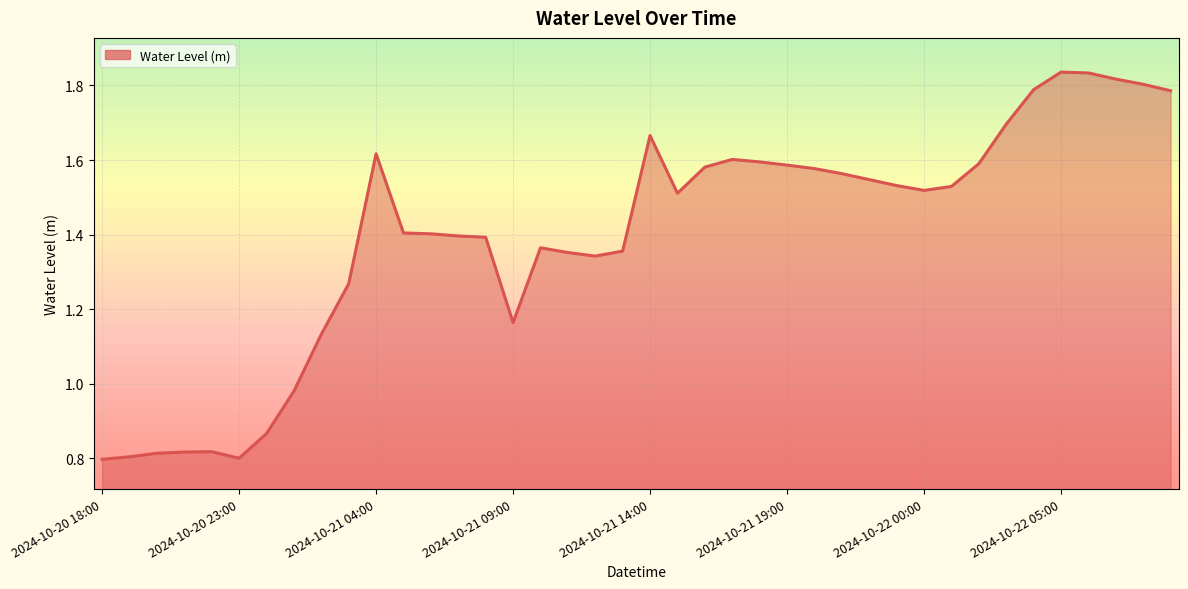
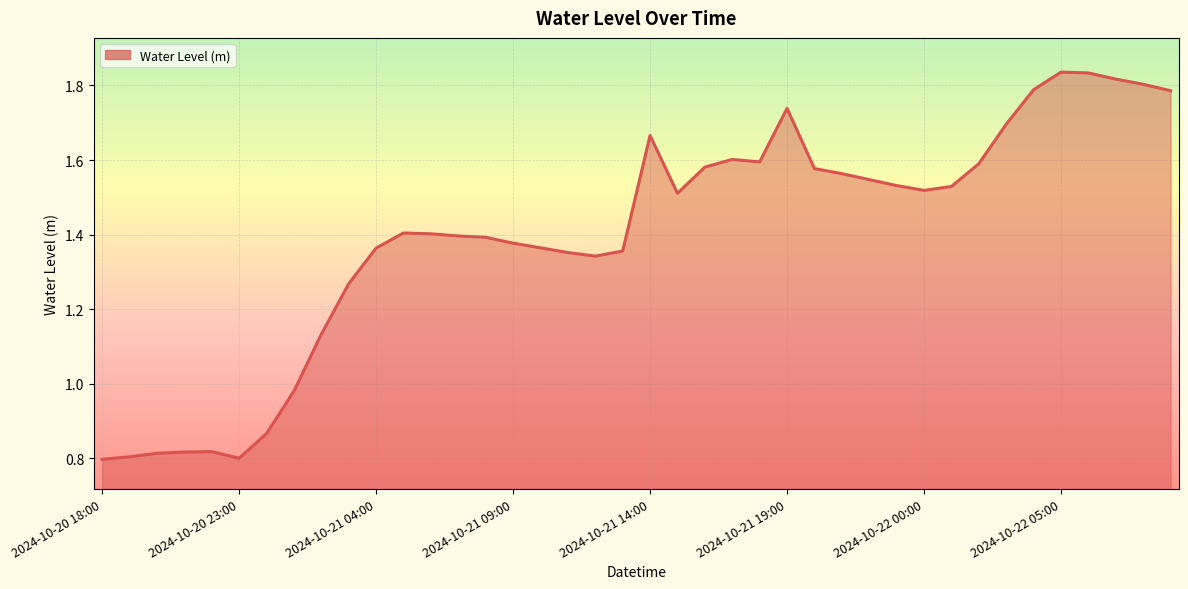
  {
    "2024-10-20 18:00": 0.80,
    "2024-10-20 23:00": 0.80,
-   "2024-10-21 04:00": 1.62,
-   "2024-10-21 09:00": 1.16,
+   "2024-10-21 04:00": 1.36,
+   "2024-10-21 09:00": 1.38,
    "2024-10-21 14:00": 1.67,
-   "2024-10-21 19:00": 1.59,
+   "2024-10-21 19:00": 1.74,
    "2024-10-22 00:00": 1.52,
    "2024-10-22 05:00": 1.84
  }
